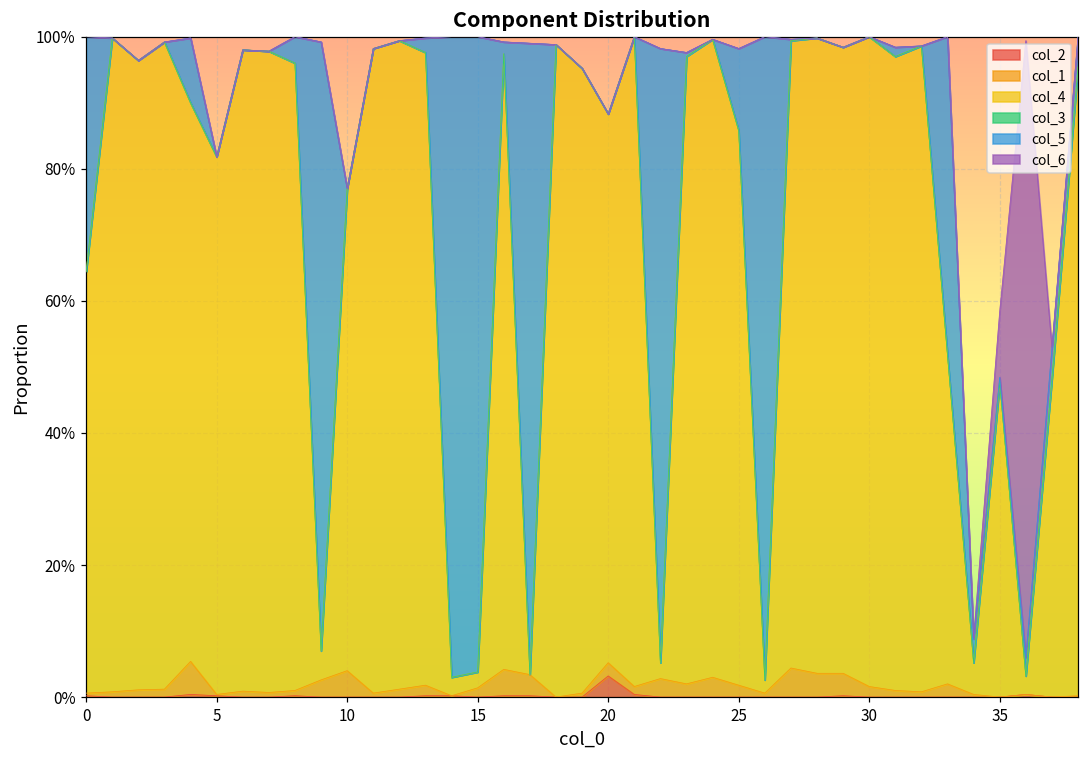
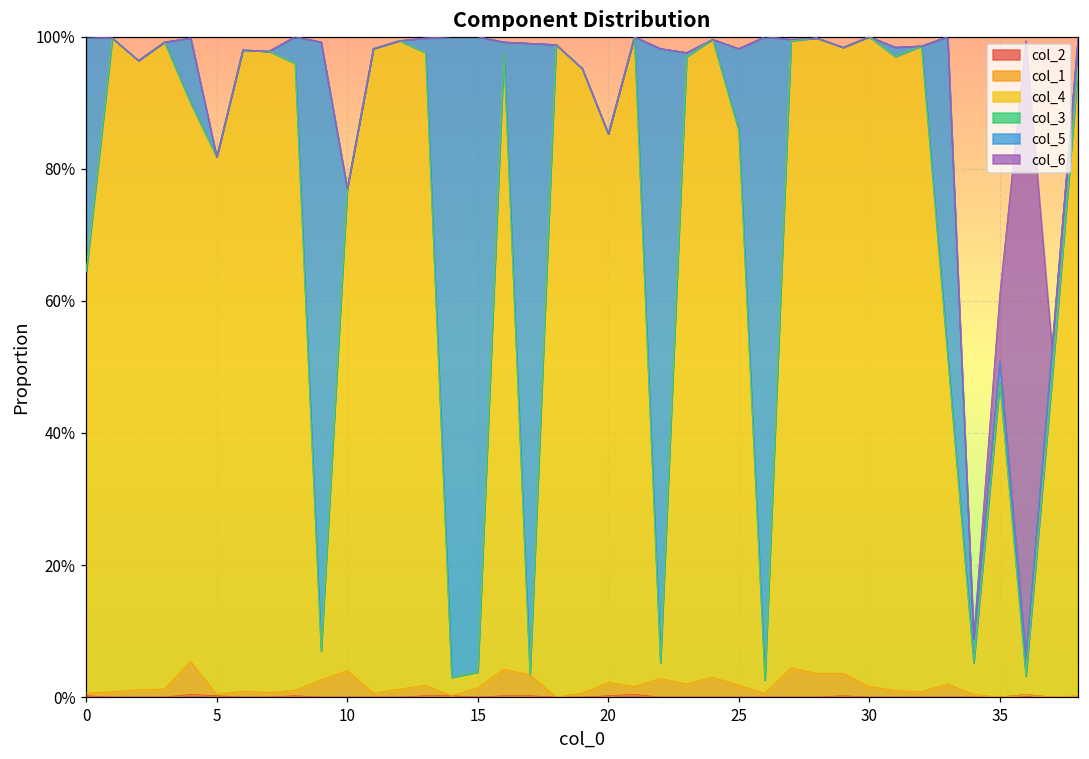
  {
    "col_2": {
      "10": "0%",
      "15": "0%",
-     "20": "3%",
+     "20": "0%",
      "25": "0%",
      "30": "0%"
    },
    "col_1": {
      "10": "4%",
      "15": "1%",
      "20": "2%",
      "25": "2%",
      "30": "2%"
    },
    "col_5": {
-     "35": "1%"
+     "35": "3%"
    },
    "col_6": {
      "35": "10%"
    }
  }
